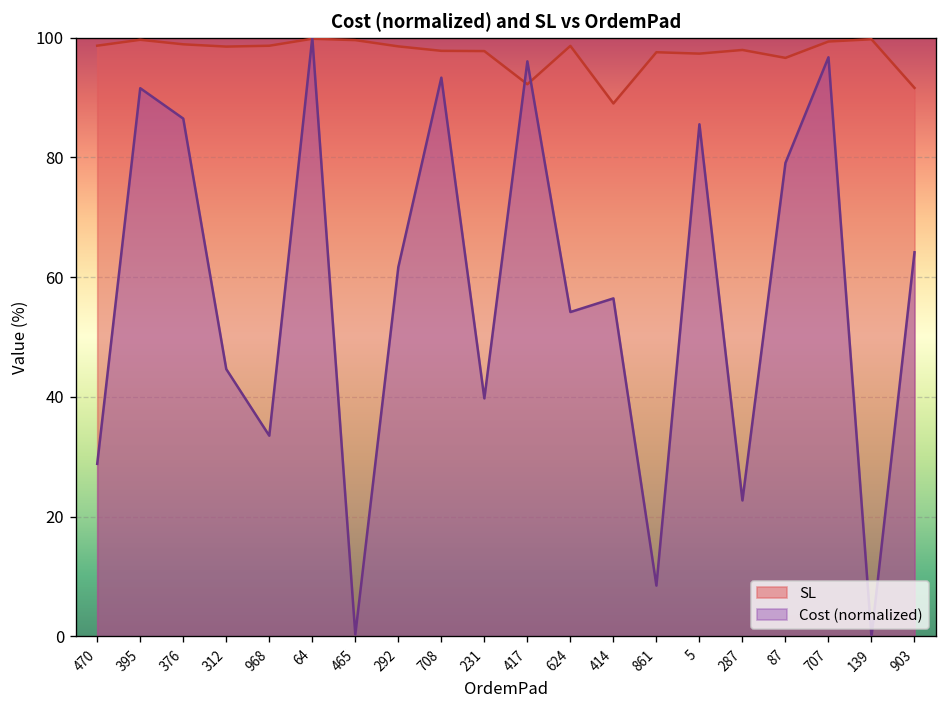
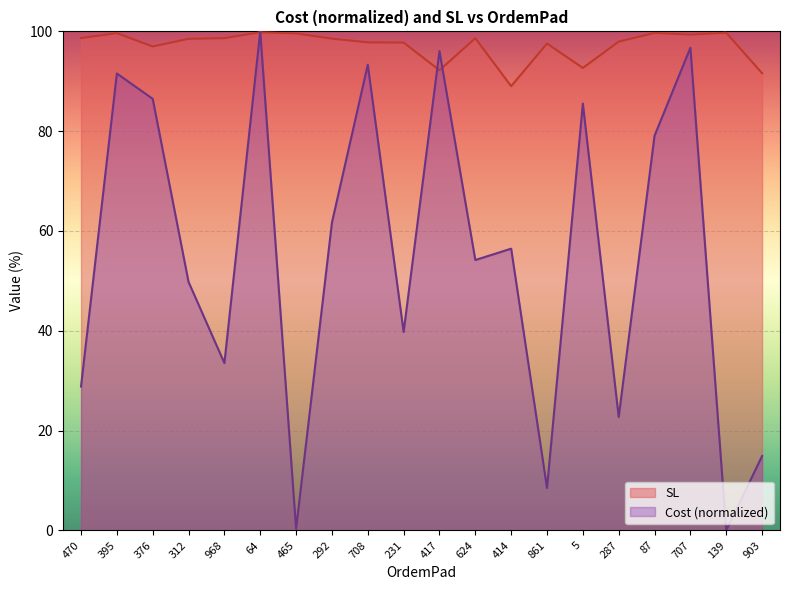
  {
    "SL": {
      "470": 99,
      "395": 100,
-     "376": 99,
+     "376": 97,
      "312": 99,
      "968": 99,
      "465": 100,
      "292": 99,
      "708": 98,
      "231": 98,
      "417": 92,
      "624": 99,
      "414": 89,
      "861": 98,
-     "5": 97,
+     "5": 93,
      "287": 98,
-     "87": 97,
+     "87": 100,
      "707": 99,
      "139": 100,
      "903": 92
    },
    "Cost (normalized)": {
      "470": 29,
      "395": 92,
      "376": 86,
-     "312": 45,
+     "312": 50,
      "968": 34,
      "465": 0,
      "292": 62,
      "708": 93,
      "231": 40,
      "417": 96,
      "624": 54,
      "414": 56,
      "861": 8,
      "5": 86,
      "287": 23,
      "87": 79,
      "707": 97,
      "139": 0,
-     "903": 64
+     "903": 15
    }
  }
